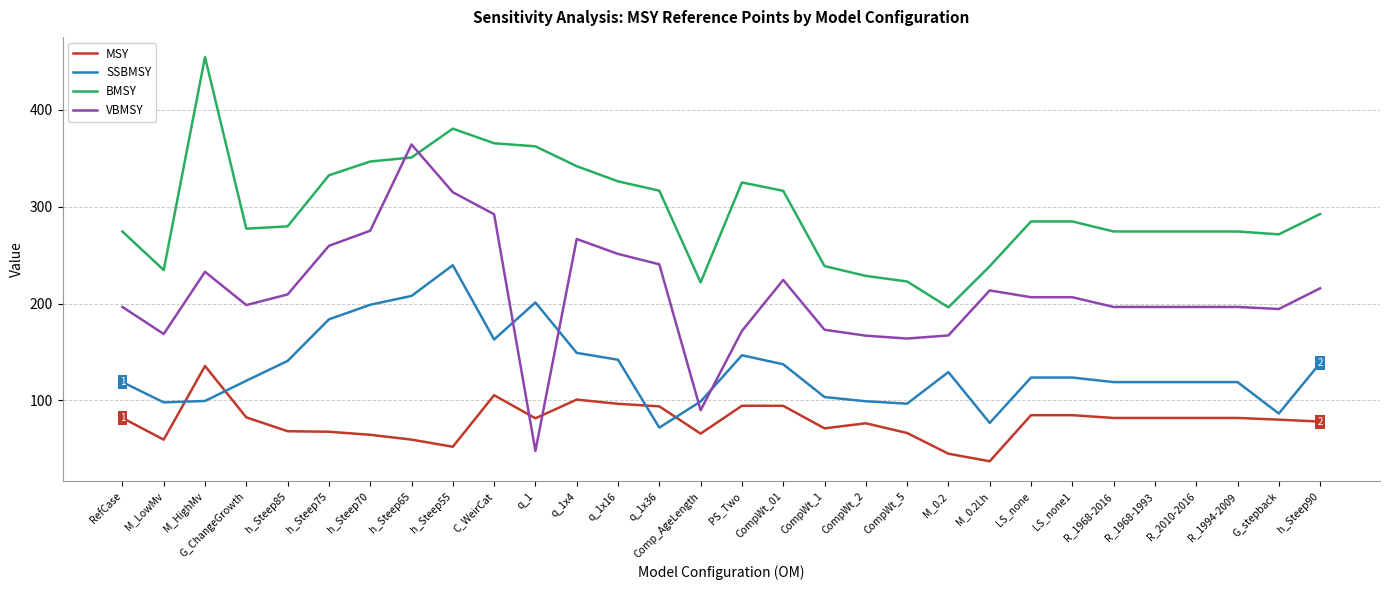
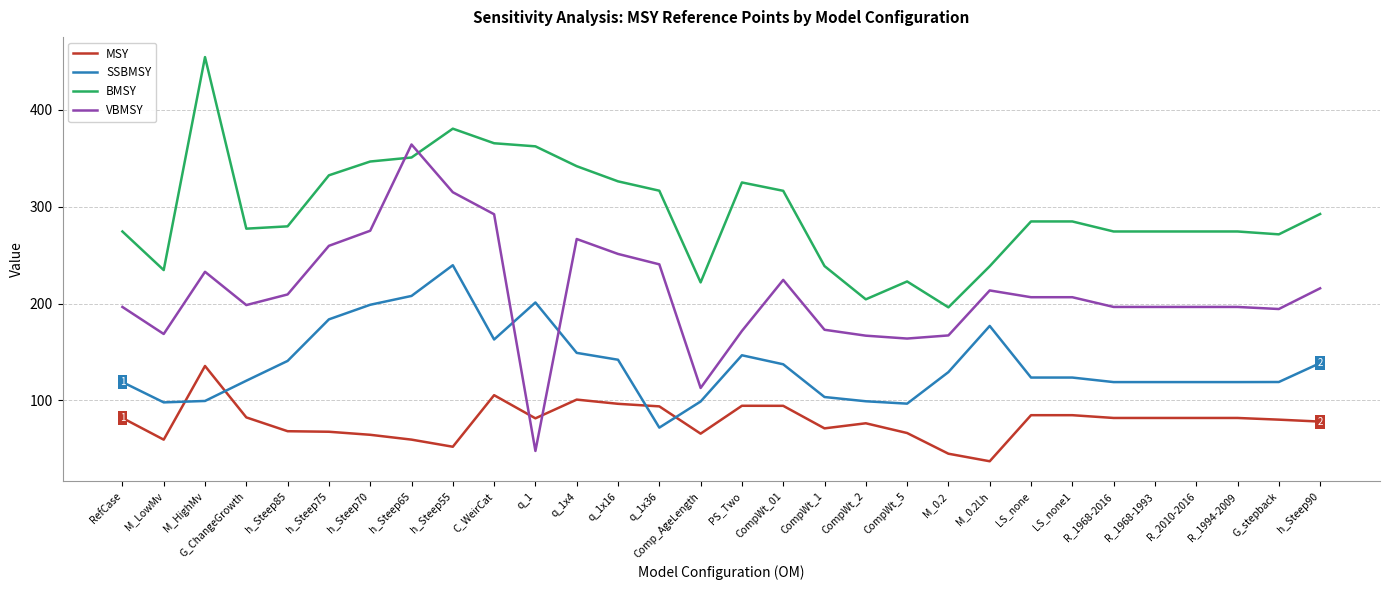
  {
    "MSY": {
      "M_LowMv": 60,
      "M_HighMv": 140,
      "G_ChangeGrowth": 80,
      "h_Steep85": 70,
      "h_Steep75": 70,
      "h_Steep70": 60,
      "h_Steep65": 60,
      "h_Steep55": 50,
      "C_WeirCat": 110,
      "q_1": 80,
      "q_1x4": 100,
      "q_1x16": 100,
      "q_1x36": 90,
      "Comp_AgeLength": 70,
      "PS_Two": 90,
      "CompWt_01": 90,
      "CompWt_1": 70,
      "CompWt_2": 80,
      "CompWt_5": 70,
      "M_0.2": 40,
      "M_0.2Lh": 40,
      "LS_none": 80,
      "LS_none1": 80,
      "R_1968-2016": 80,
      "R_1968-1993": 80,
      "R_2010-2016": 80,
      "R_1994-2009": 80,
      "G_stepback": 80
    },
    "SSBMSY": {
      "M_LowMv": 100,
      "M_HighMv": 100,
      "G_ChangeGrowth": 120,
      "h_Steep85": 140,
      "h_Steep75": 180,
      "h_Steep70": 200,
      "h_Steep65": 210,
      "h_Steep55": 240,
      "C_WeirCat": 160,
      "q_1": 200,
      "q_1x4": 150,
      "q_1x16": 140,
      "q_1x36": 70,
      "Comp_AgeLength": 100,
      "PS_Two": 150,
      "CompWt_01": 140,
      "CompWt_1": 100,
      "CompWt_2": 100,
      "CompWt_5": 100,
      "M_0.2": 130,
-     "M_0.2Lh": 80,
+     "M_0.2Lh": 180,
      "LS_none": 120,
      "LS_none1": 120,
      "R_1968-2016": 120,
      "R_1968-1993": 120,
      "R_2010-2016": 120,
      "R_1994-2009": 120,
-     "G_stepback": 90
+     "G_stepback": 120
    },
    "BMSY": {
      "RefCase": 270,
      "M_LowMv": 230,
      "M_HighMv": 450,
      "G_ChangeGrowth": 280,
      "h_Steep85": 280,
      "h_Steep75": 330,
      "h_Steep70": 350,
      "h_Steep65": 350,
      "h_Steep55": 380,
      "C_WeirCat": 370,
      "q_1": 360,
      "q_1x4": 340,
      "q_1x16": 330,
      "q_1x36": 320,
      "Comp_AgeLength": 220,
      "PS_Two": 330,
      "CompWt_01": 320,
      "CompWt_1": 240,
-     "CompWt_2": 230,
+     "CompWt_2": 200,
      "CompWt_5": 220,
      "M_0.2": 200,
      "M_0.2Lh": 240,
      "LS_none": 280,
      "LS_none1": 280,
      "R_1968-2016": 270,
      "R_1968-1993": 270,
      "R_2010-2016": 270,
      "R_1994-2009": 270,
      "G_stepback": 270,
      "h_Steep90": 290
    },
    "VBMSY": {
      "RefCase": 200,
      "M_LowMv": 170,
      "M_HighMv": 230,
      "G_ChangeGrowth": 200,
      "h_Steep85": 210,
      "h_Steep75": 260,
      "h_Steep70": 280,
      "h_Steep65": 360,
      "h_Steep55": 320,
      "C_WeirCat": 290,
      "q_1": 50,
      "q_1x4": 270,
      "q_1x16": 250,
      "q_1x36": 240,
-     "Comp_AgeLength": 90,
+     "Comp_AgeLength": 110,
      "PS_Two": 170,
      "CompWt_01": 220,
      "CompWt_1": 170,
      "CompWt_2": 170,
      "CompWt_5": 160,
      "M_0.2": 170,
      "M_0.2Lh": 210,
      "LS_none": 210,
      "LS_none1": 210,
      "R_1968-2016": 200,
      "R_1968-1993": 200,
      "R_2010-2016": 200,
      "R_1994-2009": 200,
      "G_stepback": 190,
      "h_Steep90": 220
    }
  }
